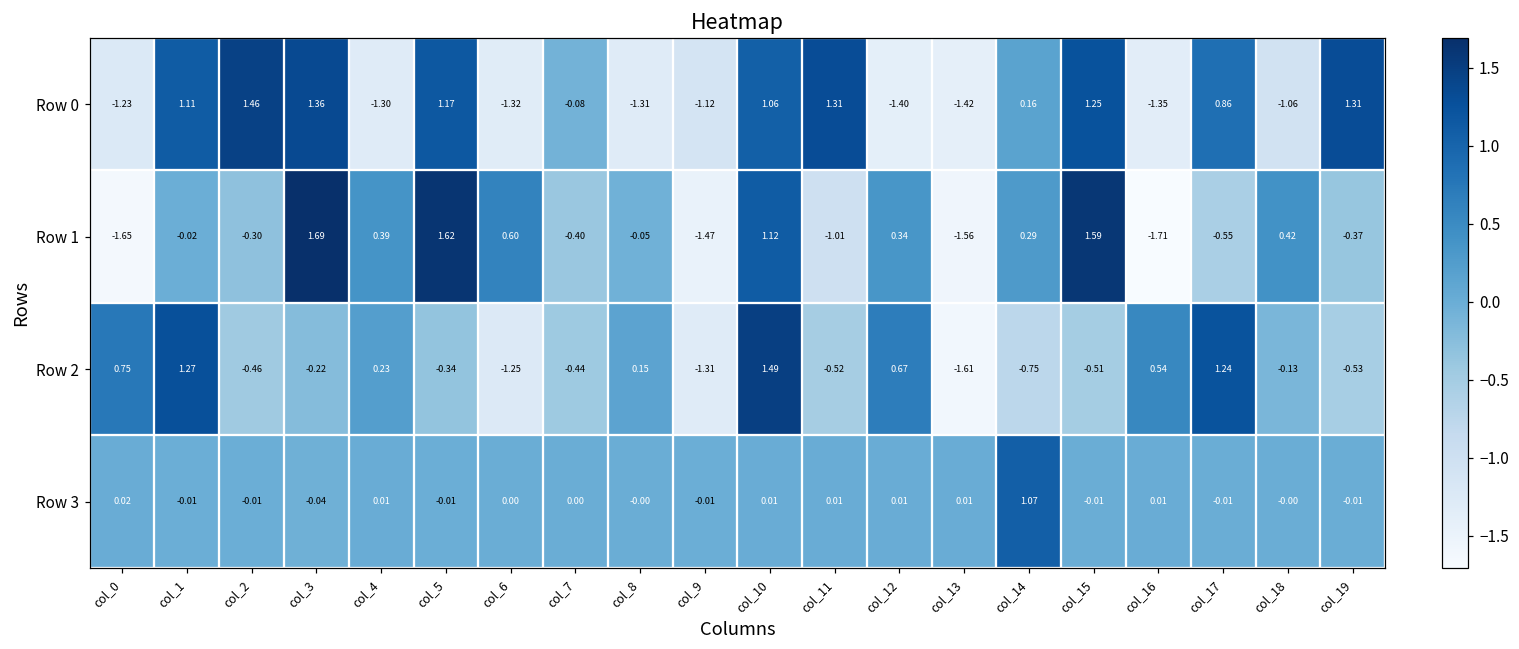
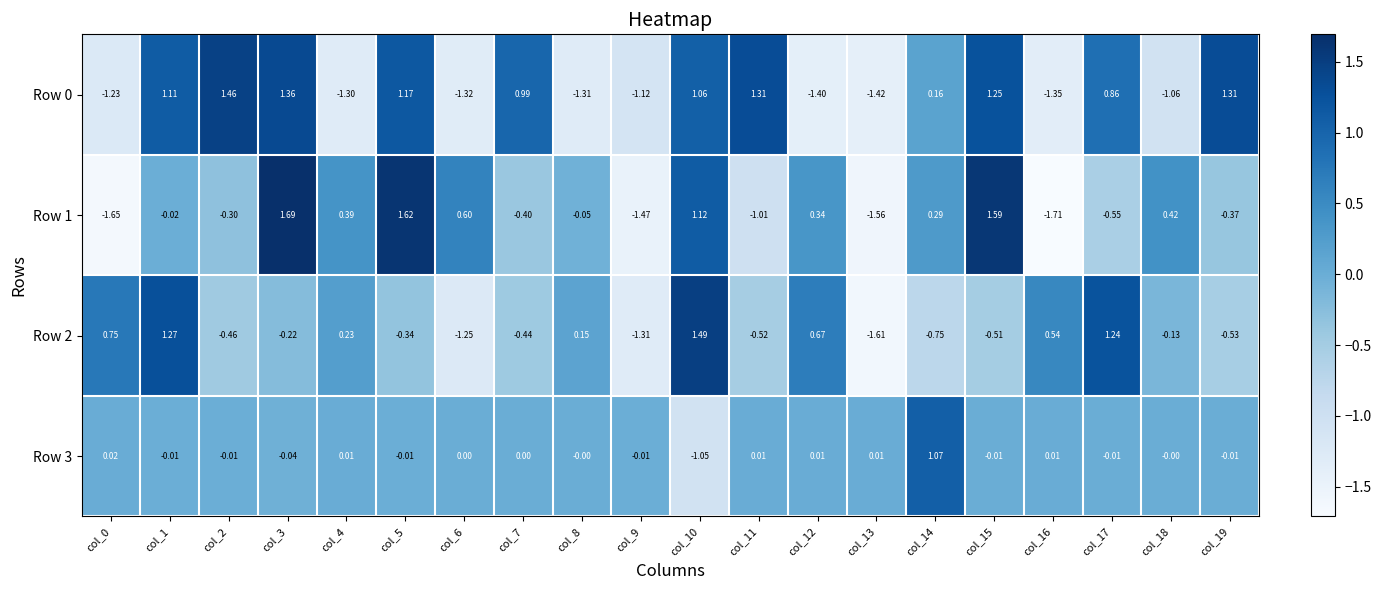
  {
    "Row 0": {
      "col_0": -1.23,
      "col_1": 1.11,
      "col_2": 1.46,
      "col_3": 1.36,
      "col_4": -1.30,
      "col_5": 1.17,
      "col_6": -1.32,
-     "col_7": -0.08,
+     "col_7": 0.99,
      "col_8": -1.31,
      "col_9": -1.12,
      "col_10": 1.06,
      "col_11": 1.31,
      "col_12": -1.40,
      "col_13": -1.42,
      "col_14": 0.16,
      "col_15": 1.25,
      "col_16": -1.35,
      "col_17": 0.86,
      "col_18": -1.06,
      "col_19": 1.31
    },
    "Row 1": {
      "col_0": -1.65,
      "col_1": -0.02,
      "col_2": -0.30,
      "col_3": 1.69,
      "col_4": 0.39,
      "col_5": 1.62,
      "col_6": 0.60,
      "col_7": -0.40,
      "col_8": -0.05,
      "col_9": -1.47,
      "col_10": 1.12,
      "col_11": -1.01,
      "col_12": 0.34,
      "col_13": -1.56,
      "col_14": 0.29,
      "col_15": 1.59,
      "col_16": -1.71,
      "col_17": -0.55,
      "col_18": 0.42,
      "col_19": -0.37
    },
    "Row 2": {
      "col_0": 0.75,
      "col_1": 1.27,
      "col_2": -0.46,
      "col_3": -0.22,
      "col_4": 0.23,
      "col_5": -0.34,
      "col_6": -1.25,
      "col_7": -0.44,
      "col_8": 0.15,
      "col_9": -1.31,
      "col_10": 1.49,
      "col_11": -0.52,
      "col_12": 0.67,
      "col_13": -1.61,
      "col_14": -0.75,
      "col_15": -0.51,
      "col_16": 0.54,
      "col_17": 1.24,
      "col_18": -0.13,
      "col_19": -0.53
    },
    "Row 3": {
      "col_0": 0.02,
      "col_1": -0.01,
      "col_2": -0.01,
      "col_3": -0.04,
      "col_4": 0.01,
      "col_5": -0.01,
      "col_6": 0.00,
      "col_7": 0.00,
      "col_8": -0.00,
      "col_9": -0.01,
-     "col_10": 0.01,
+     "col_10": -1.05,
      "col_11": 0.01,
      "col_12": 0.01,
      "col_13": 0.01,
      "col_14": 1.07,
      "col_15": -0.01,
      "col_16": 0.01,
      "col_17": -0.01,
      "col_18": -0.00,
      "col_19": -0.01
    }
  }
